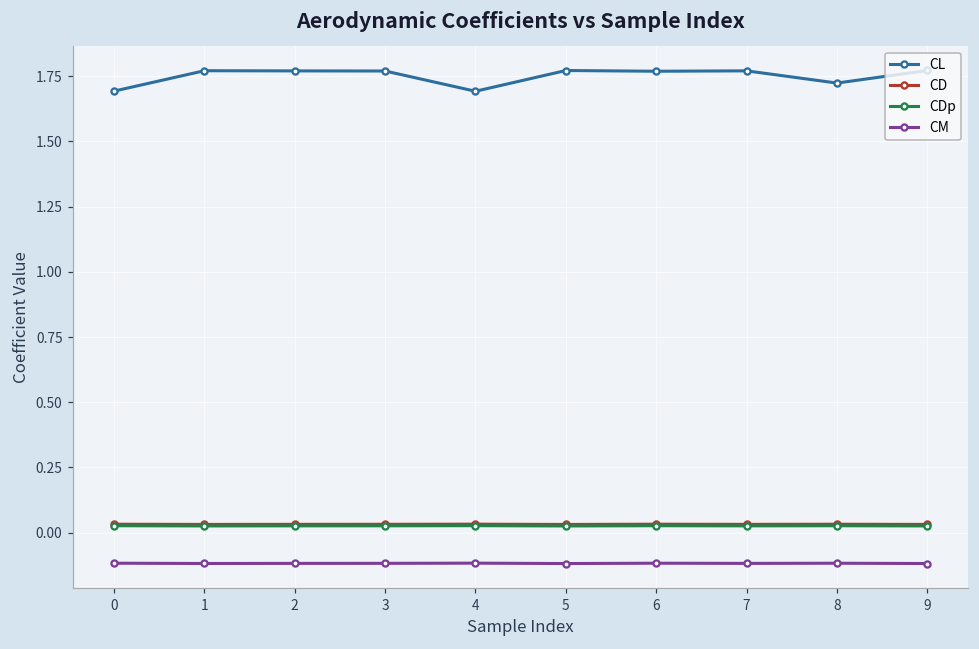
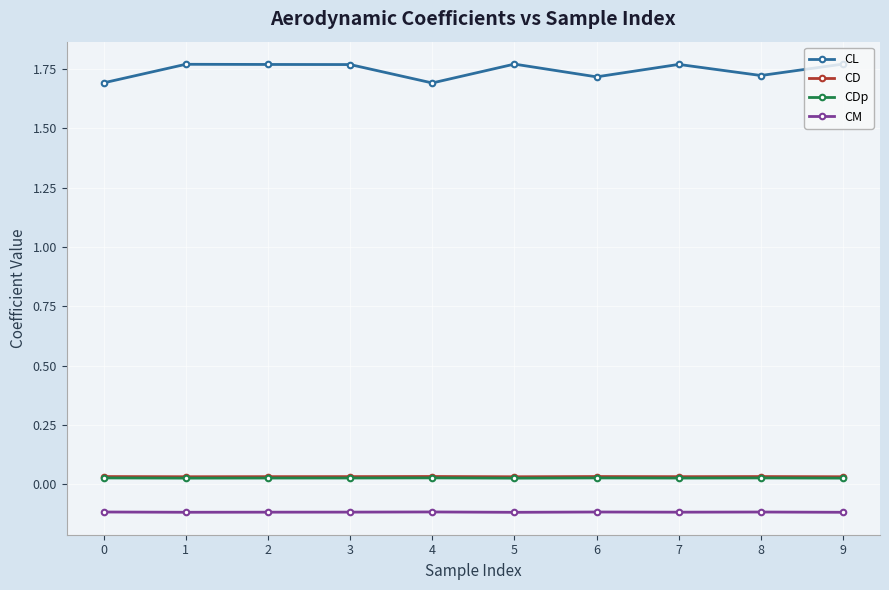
  {
    "CL": {
      "0": 1.69,
      "1": 1.77,
      "2": 1.77,
      "3": 1.77,
      "4": 1.69,
      "5": 1.77,
-     "6": 1.77,
+     "6": 1.72,
      "7": 1.77,
      "8": 1.72
    },
    "CM": {
      "0": -0.12,
      "1": -0.12,
      "2": -0.12,
      "3": -0.12,
      "4": -0.12,
      "5": -0.12,
      "6": -0.12,
      "7": -0.12,
      "8": -0.12,
      "9": -0.12
    }
  }
